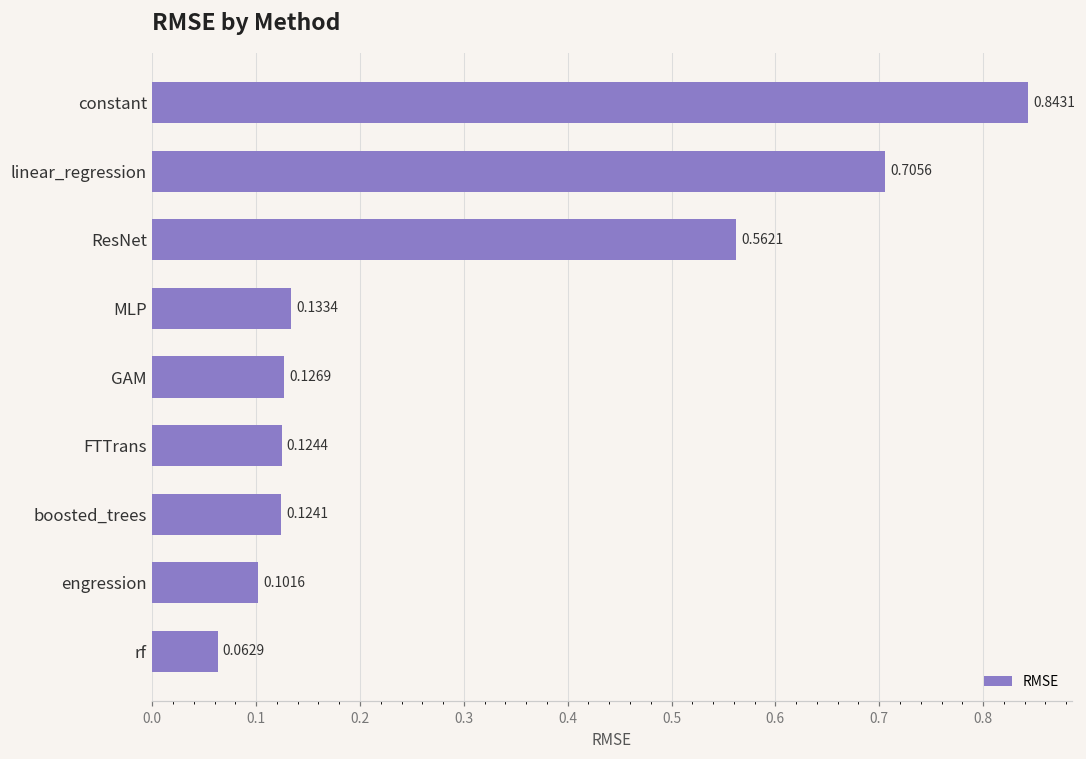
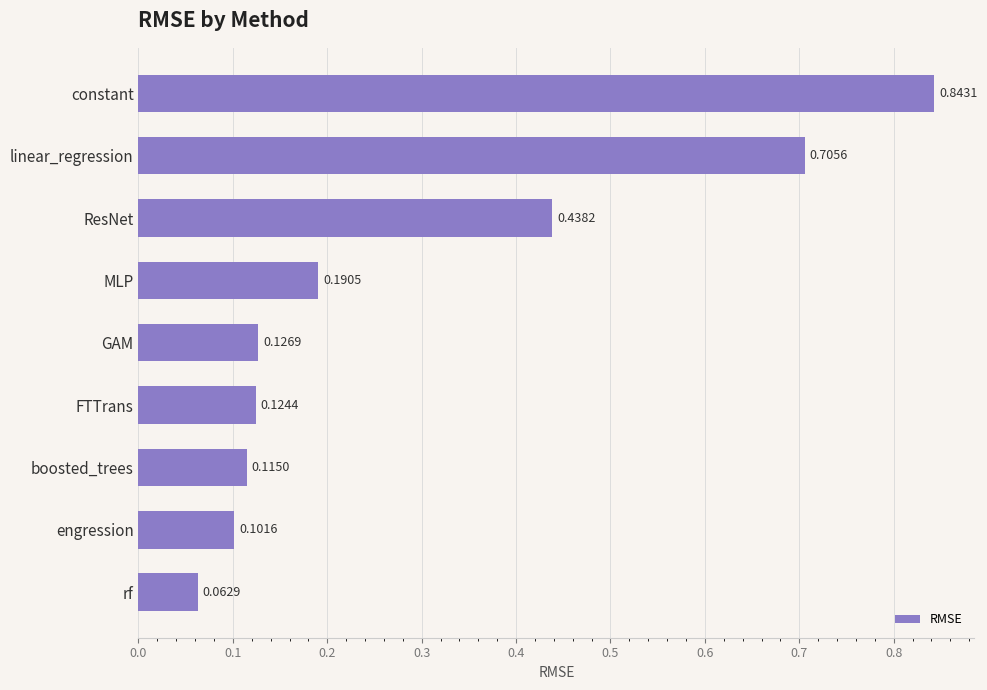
  {
    "constant": 0.8431,
    "linear_regression": 0.7056,
-   "ResNet": 0.5621,
-   "MLP": 0.1334,
+   "ResNet": 0.4382,
+   "MLP": 0.1905,
    "GAM": 0.1269,
    "FTTrans": 0.1244,
-   "boosted_trees": 0.1241,
+   "boosted_trees": 0.1150,
    "engression": 0.1016,
    "rf": 0.0629
  }
